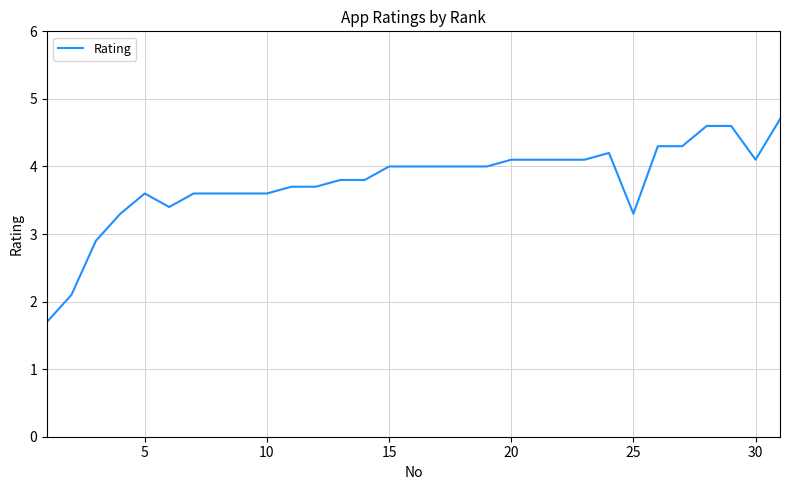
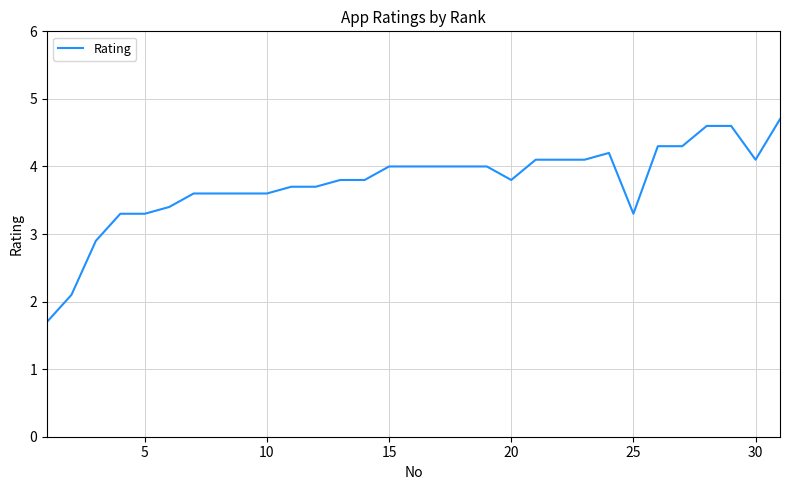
  {
-   "5": 3.6,
+   "5": 3.3,
    "10": 3.6,
    "15": 4.0,
-   "20": 4.1,
+   "20": 3.8,
    "25": 3.3,
    "30": 4.1
  }
